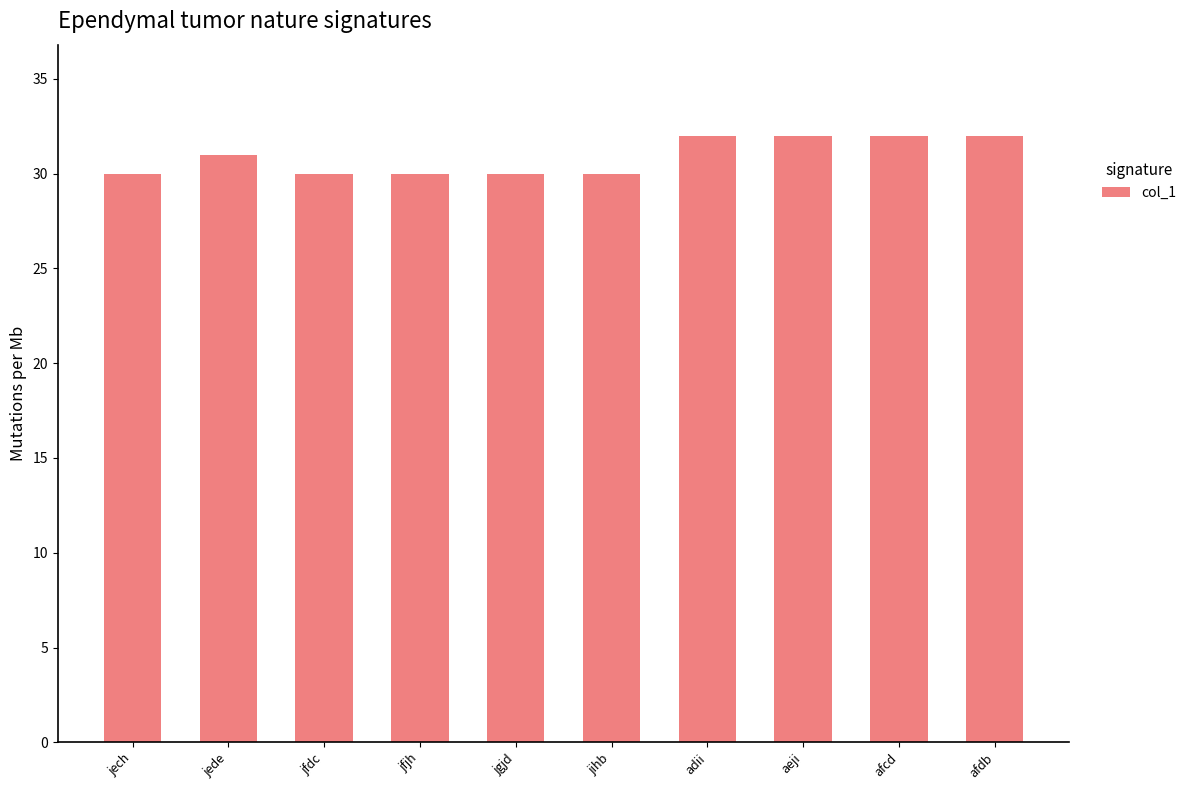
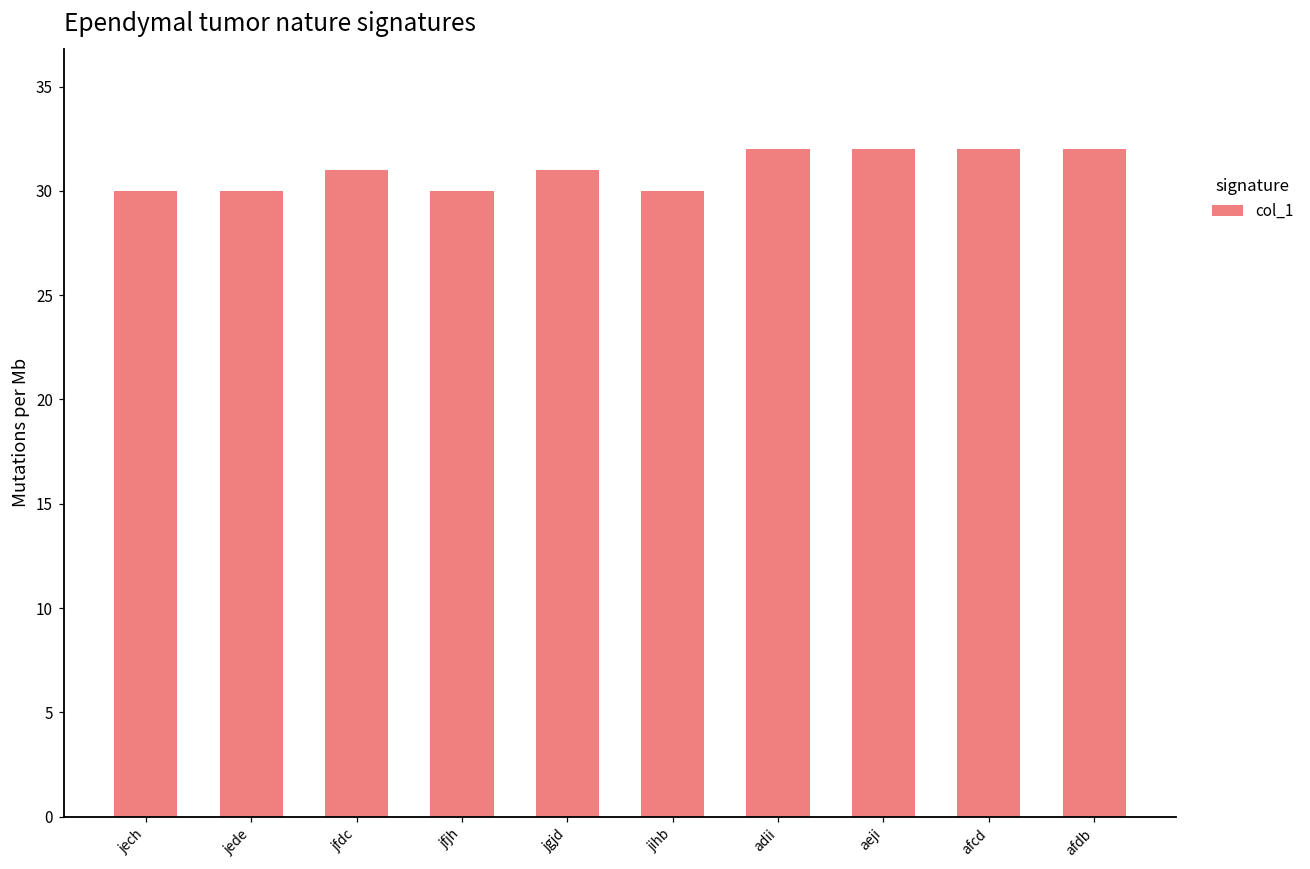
  {
    "jech": 30,
-   "jede": 31,
-   "jfdc": 30,
+   "jede": 30,
+   "jfdc": 31,
    "jfjh": 30,
-   "jgjd": 30,
+   "jgjd": 31,
    "jihb": 30,
    "adii": 32,
    "aeji": 32,
    "afcd": 32,
    "afdb": 32
  }
